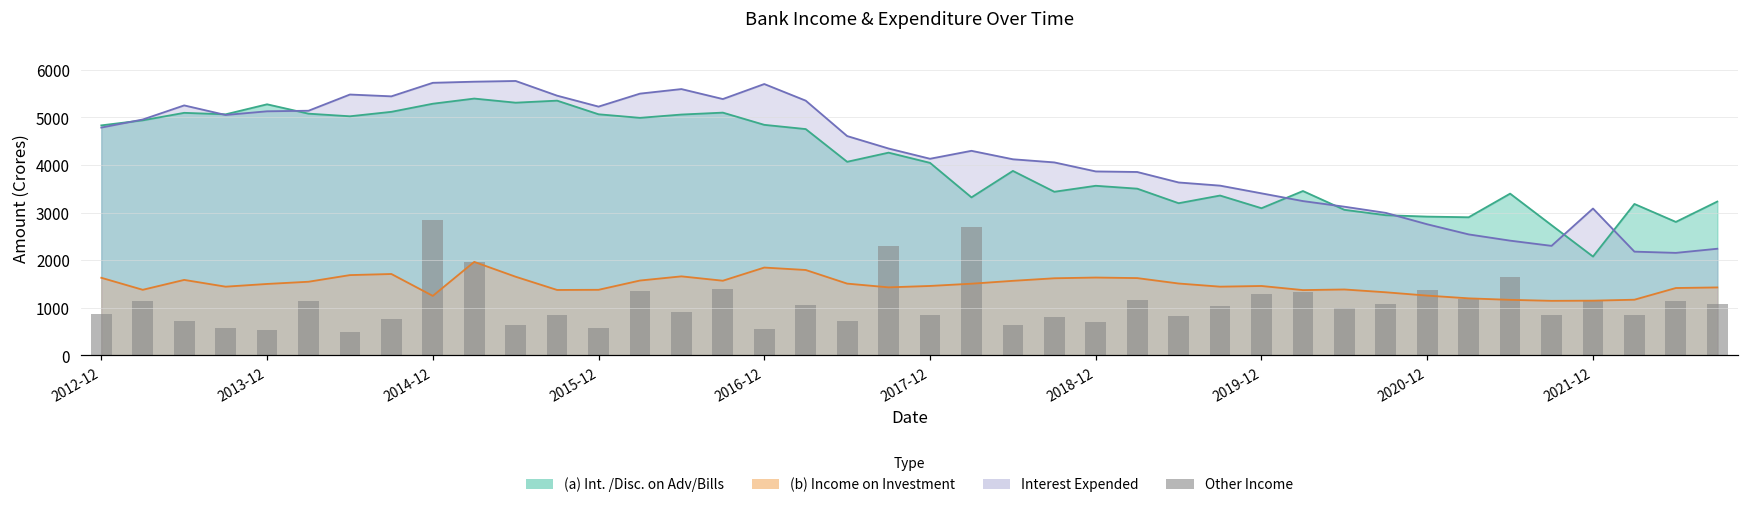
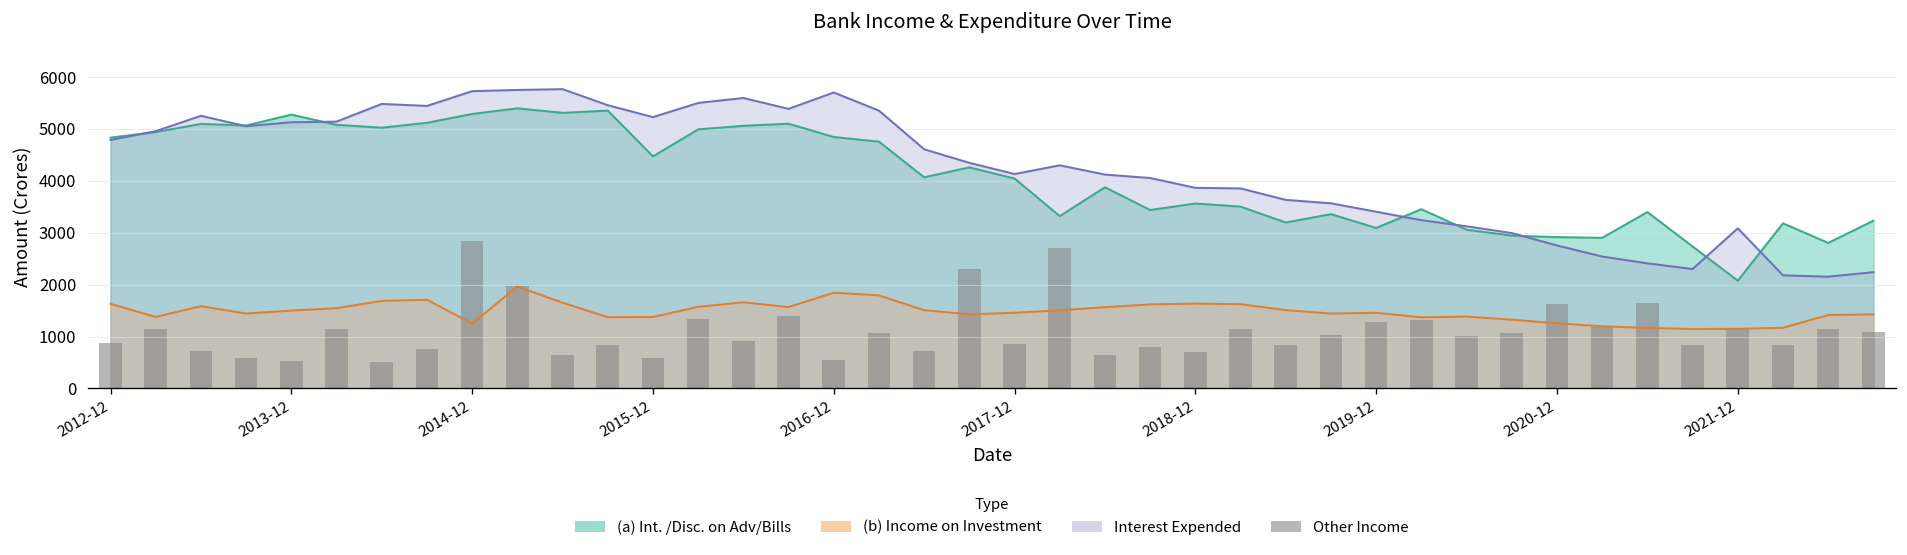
  {
    "Other Income": {
      "2012-12": 900,
      "2013-12": 500,
      "2014-12": 2800,
      "2015-12": 600,
      "2016-12": 600,
      "2017-12": 800,
      "2018-12": 700,
      "2019-12": 1300,
-     "2020-12": 1400,
+     "2020-12": 1600,
      "2021-12": 1100
    },
    "(a) Int. /Disc. on Adv/Bills": {
      "2013-12": 5300,
      "2014-12": 5300,
-     "2015-12": 5100,
+     "2015-12": 4500,
      "2016-12": 4800,
      "2017-12": 4000,
      "2018-12": 3600,
      "2019-12": 3100,
      "2020-12": 2900,
      "2021-12": 2100
    },
    "(b) Income on Investment": {
      "2012-12": 1600,
      "2013-12": 1500,
      "2014-12": 1200,
      "2015-12": 1400,
      "2016-12": 1800,
      "2017-12": 1500,
      "2018-12": 1600,
      "2019-12": 1500,
      "2020-12": 1300,
      "2021-12": 1100
    },
    "Interest Expended": {
      "2013-12": 5100,
      "2014-12": 5700,
      "2015-12": 5200,
      "2016-12": 5700,
      "2017-12": 4100,
      "2018-12": 3900,
      "2019-12": 3400,
      "2020-12": 2800,
      "2021-12": 3100
    }
  }
